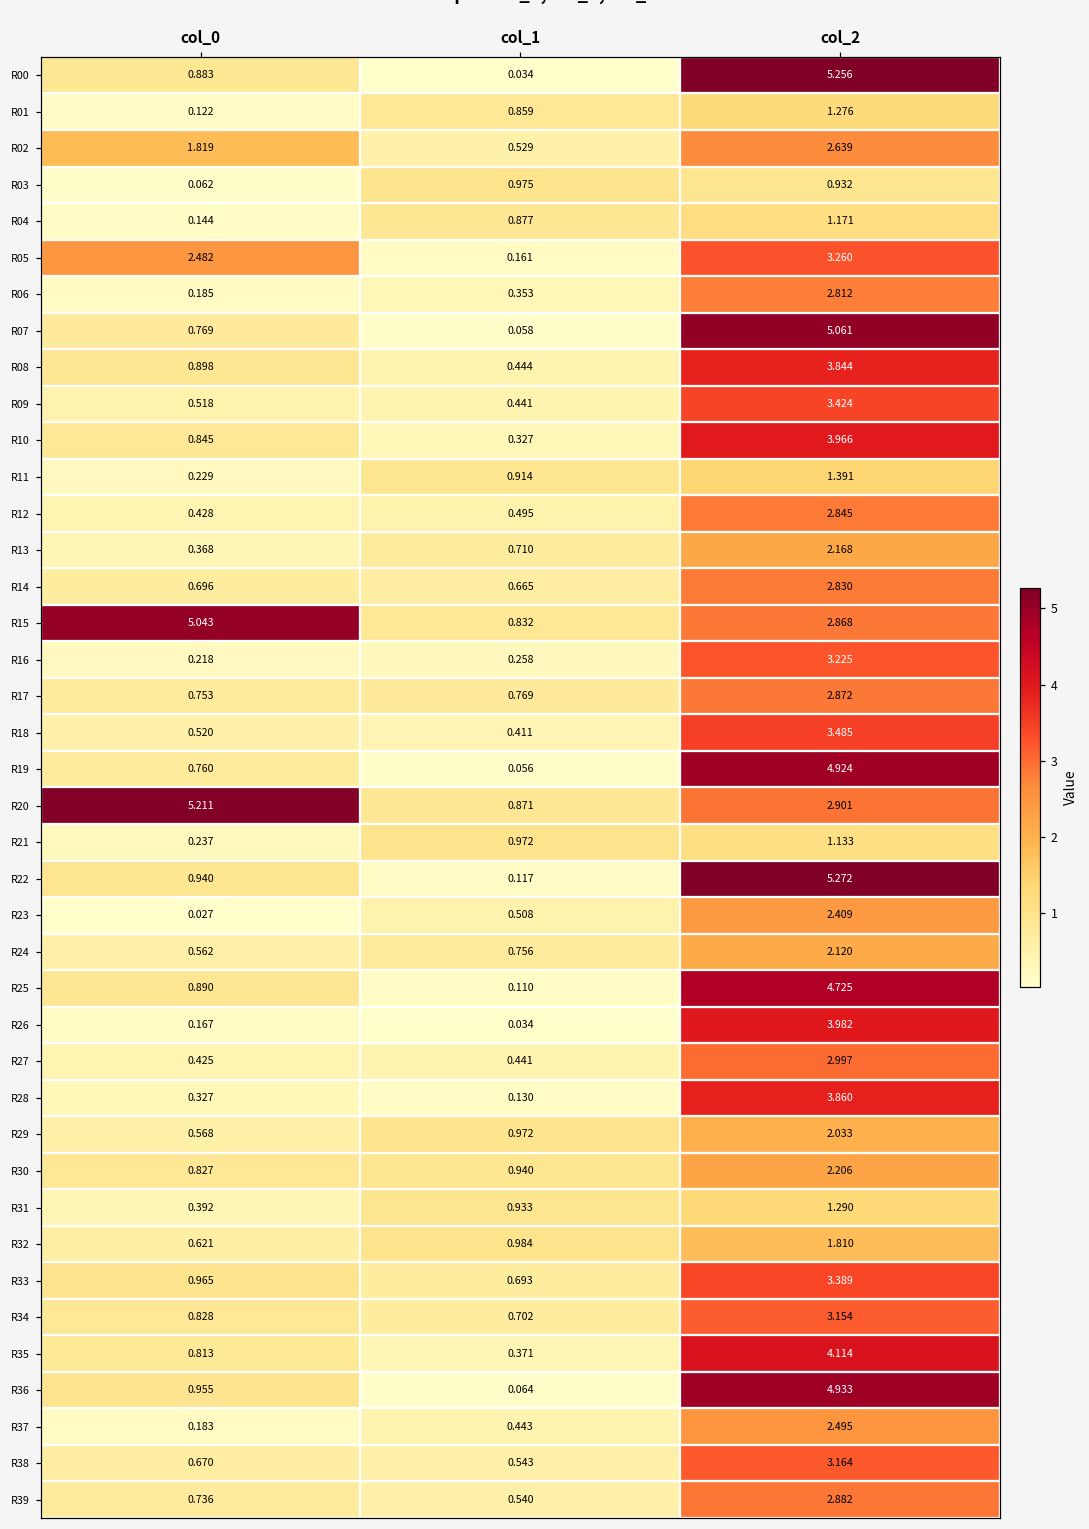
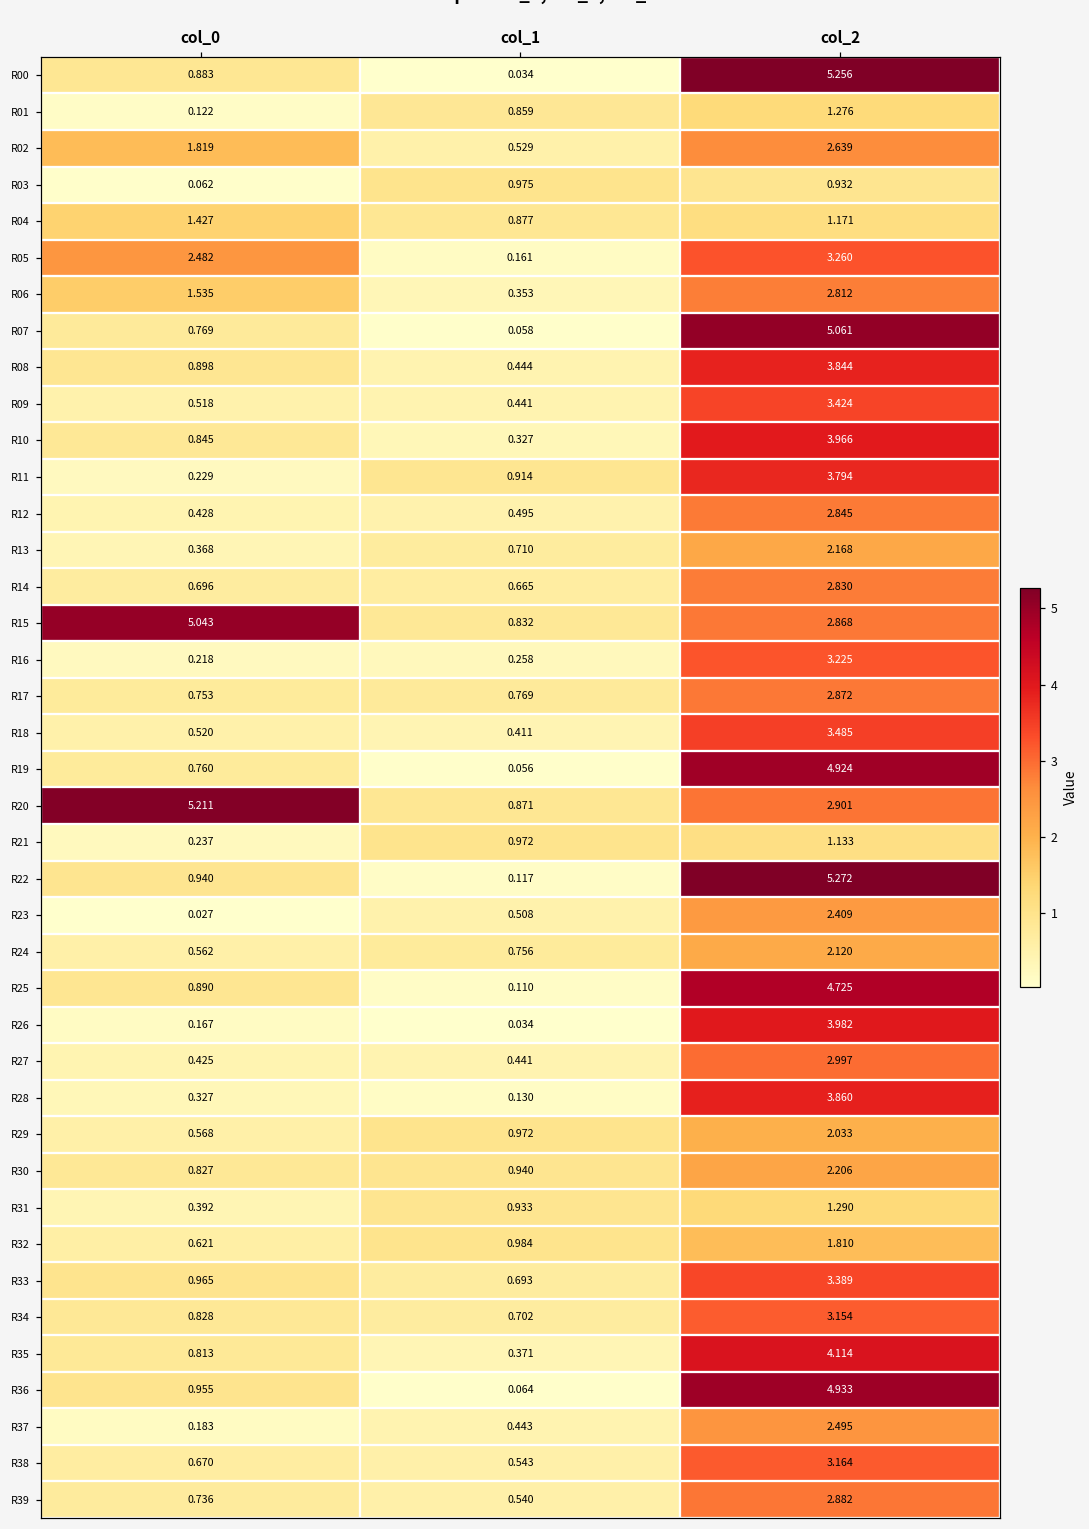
  {
    "R00": {
      "col_0": 0.883,
      "col_1": 0.034,
      "col_2": 5.256
    },
    "R01": {
      "col_0": 0.122,
      "col_1": 0.859,
      "col_2": 1.276
    },
    "R02": {
      "col_0": 1.819,
      "col_1": 0.529,
      "col_2": 2.639
    },
    "R03": {
      "col_0": 0.062,
      "col_1": 0.975,
      "col_2": 0.932
    },
    "R04": {
-     "col_0": 0.144,
+     "col_0": 1.427,
      "col_1": 0.877,
      "col_2": 1.171
    },
    "R05": {
      "col_0": 2.482,
      "col_1": 0.161,
      "col_2": 3.260
    },
    "R06": {
-     "col_0": 0.185,
+     "col_0": 1.535,
      "col_1": 0.353,
      "col_2": 2.812
    },
    "R07": {
      "col_0": 0.769,
      "col_1": 0.058,
      "col_2": 5.061
    },
    "R08": {
      "col_0": 0.898,
      "col_1": 0.444,
      "col_2": 3.844
    },
    "R09": {
      "col_0": 0.518,
      "col_1": 0.441,
      "col_2": 3.424
    },
    "R10": {
      "col_0": 0.845,
      "col_1": 0.327,
      "col_2": 3.966
    },
    "R11": {
      "col_0": 0.229,
      "col_1": 0.914,
-     "col_2": 1.391
+     "col_2": 3.794
    },
    "R12": {
      "col_0": 0.428,
      "col_1": 0.495,
      "col_2": 2.845
    },
    "R13": {
      "col_0": 0.368,
      "col_1": 0.710,
      "col_2": 2.168
    },
    "R14": {
      "col_0": 0.696,
      "col_1": 0.665,
      "col_2": 2.830
    },
    "R15": {
      "col_0": 5.043,
      "col_1": 0.832,
      "col_2": 2.868
    },
    "R16": {
      "col_0": 0.218,
      "col_1": 0.258,
      "col_2": 3.225
    },
    "R17": {
      "col_0": 0.753,
      "col_1": 0.769,
      "col_2": 2.872
    },
    "R18": {
      "col_0": 0.520,
      "col_1": 0.411,
      "col_2": 3.485
    },
    "R19": {
      "col_0": 0.760,
      "col_1": 0.056,
      "col_2": 4.924
    },
    "R20": {
      "col_0": 5.211,
      "col_1": 0.871,
      "col_2": 2.901
    },
    "R21": {
      "col_0": 0.237,
      "col_1": 0.972,
      "col_2": 1.133
    },
    "R22": {
      "col_0": 0.940,
      "col_1": 0.117,
      "col_2": 5.272
    },
    "R23": {
      "col_0": 0.027,
      "col_1": 0.508,
      "col_2": 2.409
    },
    "R24": {
      "col_0": 0.562,
      "col_1": 0.756,
      "col_2": 2.120
    },
    "R25": {
      "col_0": 0.890,
      "col_1": 0.110,
      "col_2": 4.725
    },
    "R26": {
      "col_0": 0.167,
      "col_1": 0.034,
      "col_2": 3.982
    },
    "R27": {
      "col_0": 0.425,
      "col_1": 0.441,
      "col_2": 2.997
    },
    "R28": {
      "col_0": 0.327,
      "col_1": 0.130,
      "col_2": 3.860
    },
    "R29": {
      "col_0": 0.568,
      "col_1": 0.972,
      "col_2": 2.033
    },
    "R30": {
      "col_0": 0.827,
      "col_1": 0.940,
      "col_2": 2.206
    },
    "R31": {
      "col_0": 0.392,
      "col_1": 0.933,
      "col_2": 1.290
    },
    "R32": {
      "col_0": 0.621,
      "col_1": 0.984,
      "col_2": 1.810
    },
    "R33": {
      "col_0": 0.965,
      "col_1": 0.693,
      "col_2": 3.389
    },
    "R34": {
      "col_0": 0.828,
      "col_1": 0.702,
      "col_2": 3.154
    },
    "R35": {
      "col_0": 0.813,
      "col_1": 0.371,
      "col_2": 4.114
    },
    "R36": {
      "col_0": 0.955,
      "col_1": 0.064,
      "col_2": 4.933
    },
    "R37": {
      "col_0": 0.183,
      "col_1": 0.443,
      "col_2": 2.495
    },
    "R38": {
      "col_0": 0.670,
      "col_1": 0.543,
      "col_2": 3.164
    },
    "R39": {
      "col_0": 0.736,
      "col_1": 0.540,
      "col_2": 2.882
    }
  }
